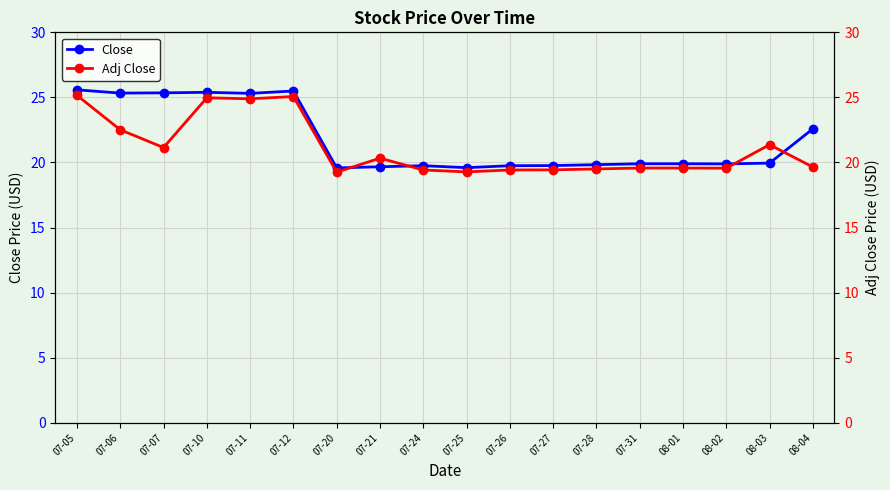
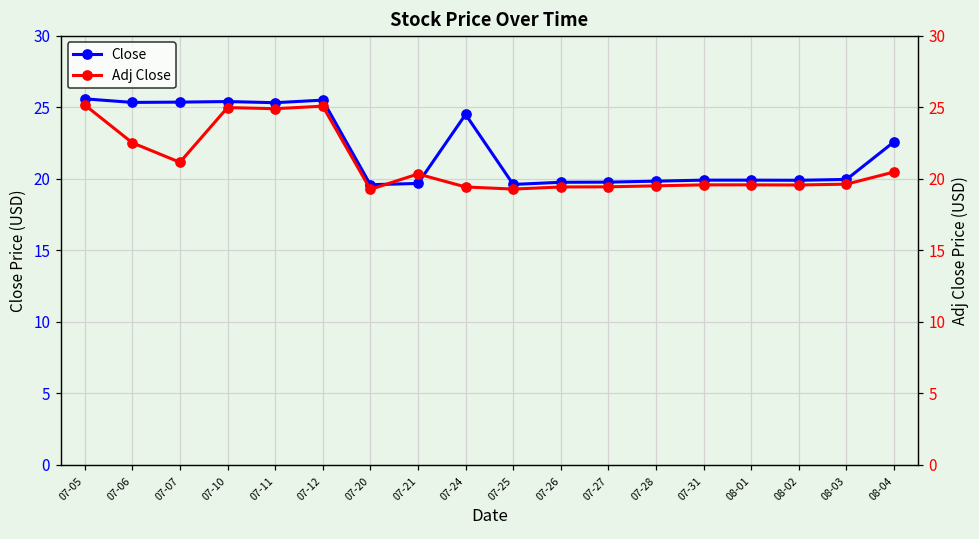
  {
    "Close": {
      "07-05": 25.6,
      "07-06": 25.3,
      "07-07": 25.4,
      "07-10": 25.4,
      "07-11": 25.3,
      "07-12": 25.5,
      "07-20": 19.6,
      "07-21": 19.7,
-     "07-24": 19.8,
+     "07-24": 24.5,
      "07-25": 19.6,
      "07-26": 19.8,
      "07-27": 19.8,
      "07-28": 19.8,
      "07-31": 19.9,
      "08-01": 19.9,
      "08-02": 19.9,
      "08-03": 20.0,
      "08-04": 22.6
    },
    "Adj Close": {
      "07-05": 25.2,
      "07-06": 22.5,
      "07-07": 21.1,
      "07-10": 25.0,
      "07-11": 24.9,
      "07-12": 25.1,
      "07-20": 19.3,
      "07-21": 20.3,
      "07-24": 19.4,
      "07-25": 19.3,
      "07-26": 19.4,
      "07-27": 19.4,
      "07-28": 19.5,
      "07-31": 19.6,
      "08-01": 19.6,
      "08-02": 19.6,
-     "08-03": 21.4,
-     "08-04": 19.6
+     "08-03": 19.6,
+     "08-04": 20.5
    }
  }
